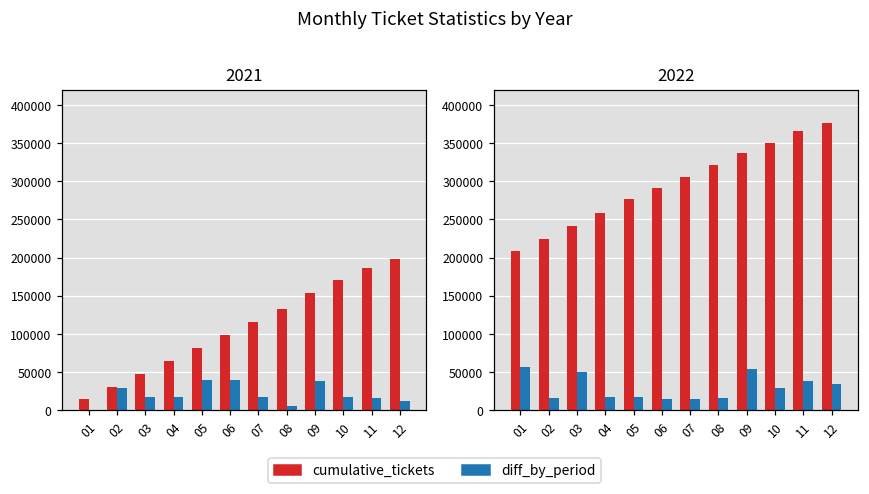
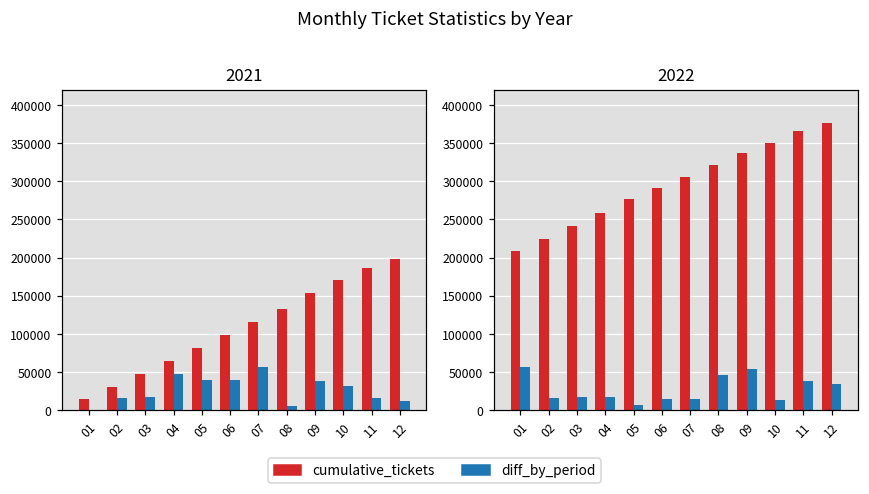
  {
    "2021": {
      "cumulative_tickets": {
        "01": 10000,
        "02": 30000,
        "03": 50000,
        "04": 60000,
        "05": 80000,
        "06": 100000,
        "07": 120000,
        "08": 130000,
        "09": 150000,
        "10": 170000,
        "11": 190000,
        "12": 200000
      },
      "diff_by_period": {
        "01": 0,
-       "02": 30000,
+       "02": 20000,
        "03": 20000,
-       "04": 20000,
+       "04": 50000,
        "05": 40000,
        "06": 40000,
-       "07": 20000,
+       "07": 60000,
        "08": 10000,
        "09": 40000,
-       "10": 20000,
+       "10": 30000,
        "11": 20000,
        "12": 10000
      }
    },
    "2022": {
      "cumulative_tickets": {
        "01": 210000,
        "02": 220000,
        "03": 240000,
        "04": 260000,
        "05": 280000,
        "06": 290000,
        "07": 310000,
        "08": 320000,
        "09": 340000,
        "10": 350000,
        "11": 370000,
        "12": 380000
      },
      "diff_by_period": {
        "01": 60000,
        "02": 20000,
-       "03": 50000,
+       "03": 20000,
        "04": 20000,
-       "05": 20000,
+       "05": 10000,
        "06": 10000,
        "07": 20000,
-       "08": 20000,
+       "08": 50000,
        "09": 50000,
-       "10": 30000,
+       "10": 10000,
        "11": 40000,
        "12": 30000
      }
    }
  }
